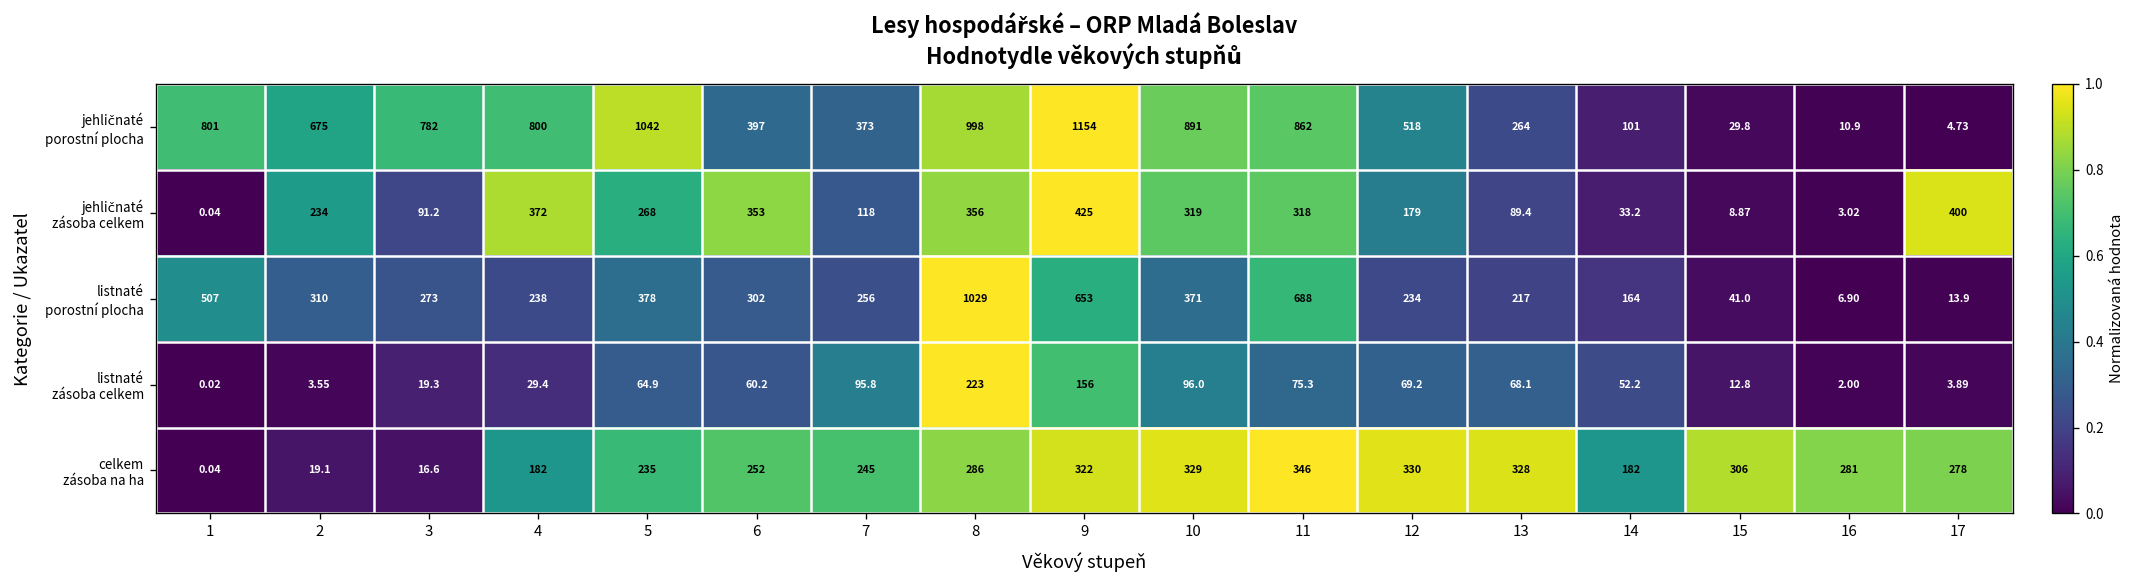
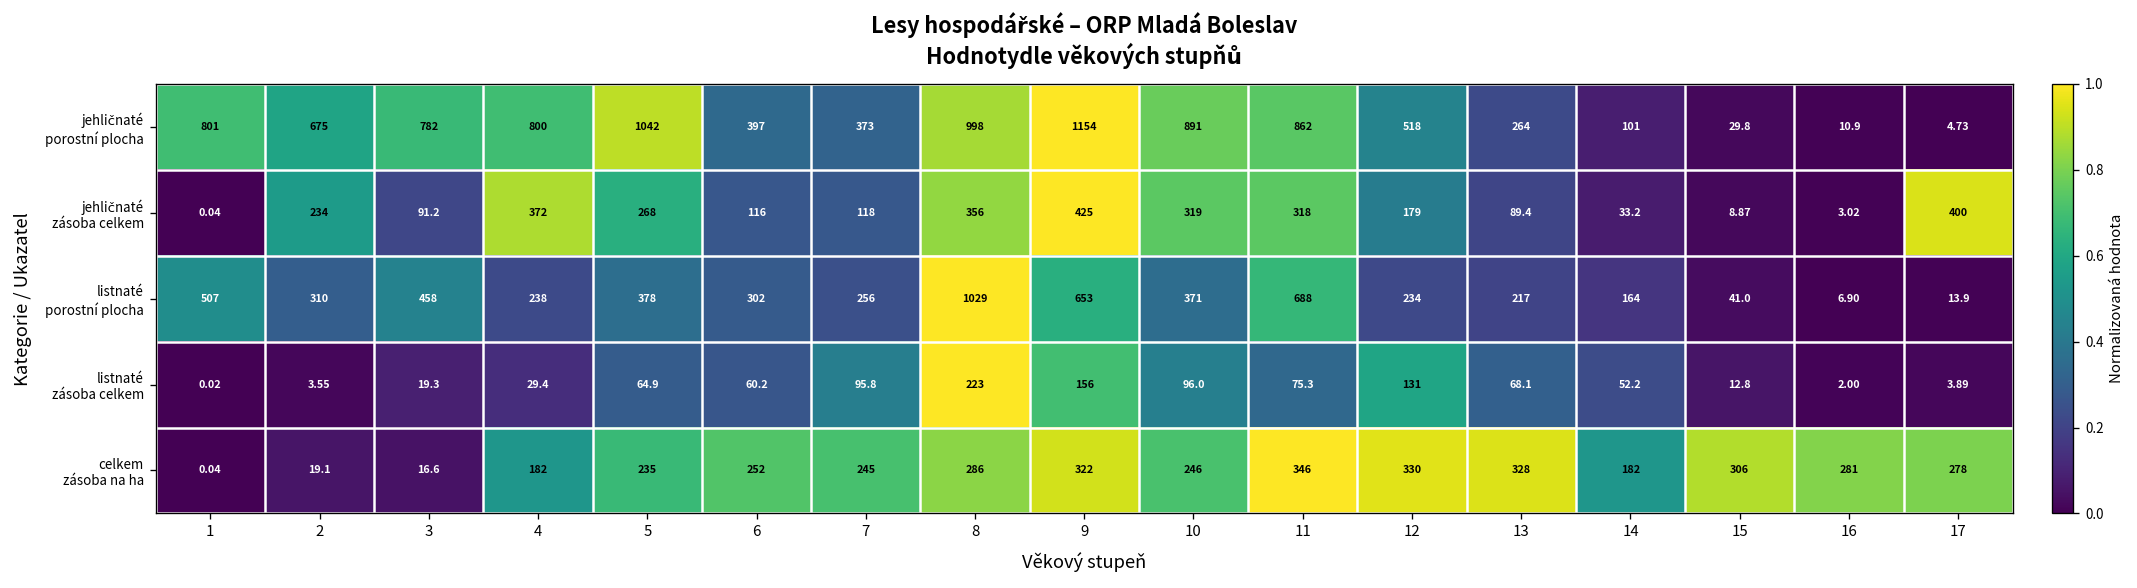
  {
    "jehličnaté porostní plocha": {
      "1": 801,
      "2": 675,
      "3": 782,
      "4": 800,
      "5": 1042,
      "6": 397,
      "7": 373,
      "8": 998,
      "9": 1154,
      "10": 891,
      "11": 862,
      "12": 518,
      "13": 264,
      "14": 101,
      "15": 29.8,
      "16": 10.9,
      "17": 4.73
    },
    "jehličnaté zásoba celkem": {
      "1": 0.04,
      "2": 234,
      "3": 91.2,
      "4": 372,
      "5": 268,
-     "6": 353,
+     "6": 116,
      "7": 118,
      "8": 356,
      "9": 425,
      "10": 319,
      "11": 318,
      "12": 179,
      "13": 89.4,
      "14": 33.2,
      "15": 8.87,
      "16": 3.02,
      "17": 400
    },
    "listnaté porostní plocha": {
      "1": 507,
      "2": 310,
-     "3": 273,
+     "3": 458,
      "4": 238,
      "5": 378,
      "6": 302,
      "7": 256,
      "8": 1029,
      "9": 653,
      "10": 371,
      "11": 688,
      "12": 234,
      "13": 217,
      "14": 164,
      "15": 41.0,
      "16": 6.90,
      "17": 13.9
    },
    "listnaté zásoba celkem": {
      "1": 0.02,
      "2": 3.55,
      "3": 19.3,
      "4": 29.4,
      "5": 64.9,
      "6": 60.2,
      "7": 95.8,
      "8": 223,
      "9": 156,
      "10": 96.0,
      "11": 75.3,
-     "12": 69.2,
+     "12": 131,
      "13": 68.1,
      "14": 52.2,
      "15": 12.8,
      "16": 2.00,
      "17": 3.89
    },
    "celkem zásoba na ha": {
      "1": 0.04,
      "2": 19.1,
      "3": 16.6,
      "4": 182,
      "5": 235,
      "6": 252,
      "7": 245,
      "8": 286,
      "9": 322,
-     "10": 329,
+     "10": 246,
      "11": 346,
      "12": 330,
      "13": 328,
      "14": 182,
      "15": 306,
      "16": 281,
      "17": 278
    }
  }
